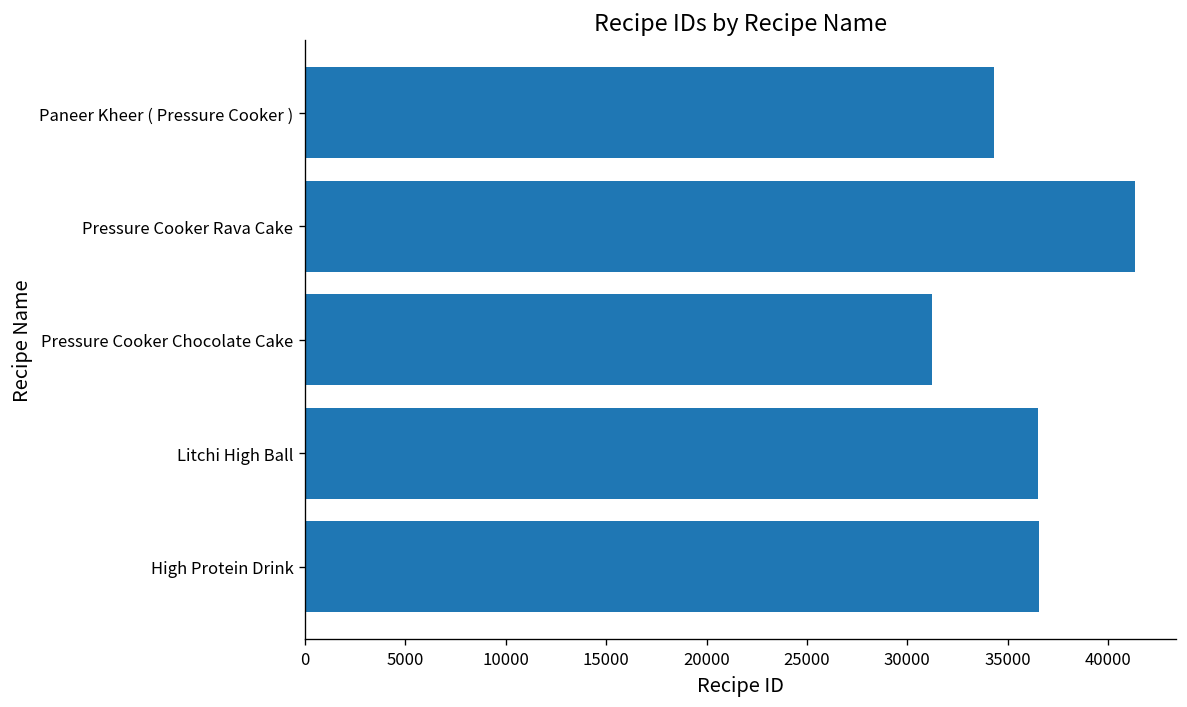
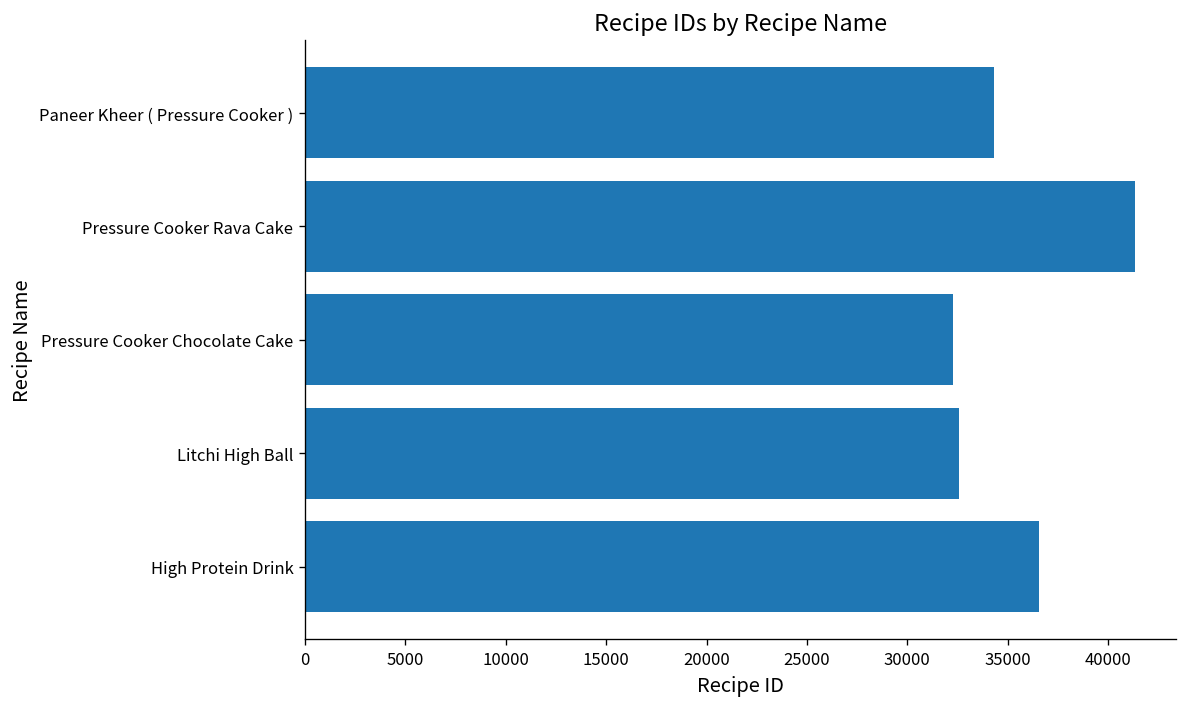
  {
    "Paneer Kheer ( Pressure Cooker )": 34300,
    "Pressure Cooker Rava Cake": 41300,
-   "Pressure Cooker Chocolate Cake": 31200,
-   "Litchi High Ball": 36500,
+   "Pressure Cooker Chocolate Cake": 32300,
+   "Litchi High Ball": 32600,
    "High Protein Drink": 36600
  }
